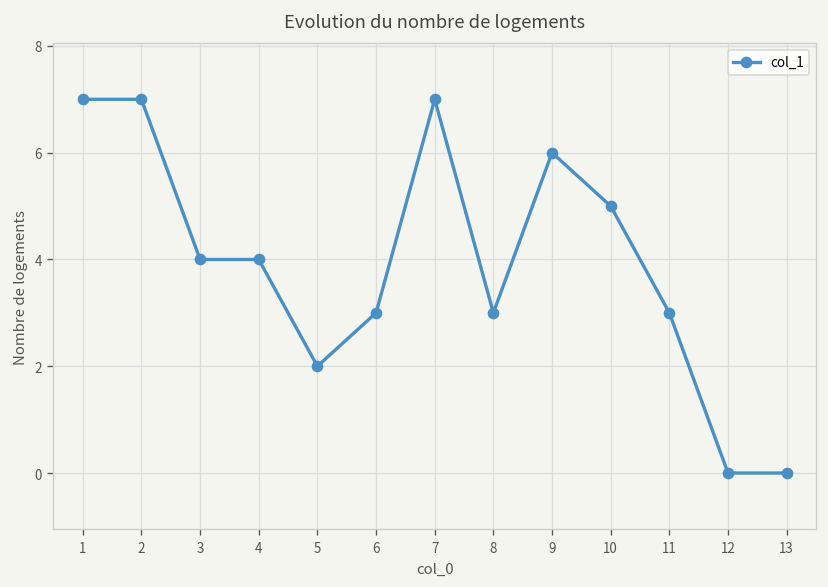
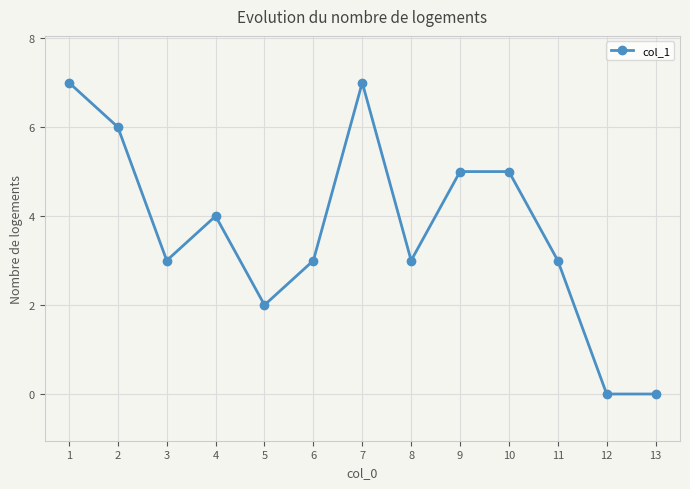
  {
    "1": 7,
-   "2": 7,
-   "3": 4,
+   "2": 6,
+   "3": 3,
    "4": 4,
    "5": 2,
    "6": 3,
    "7": 7,
    "8": 3,
-   "9": 6,
+   "9": 5,
    "10": 5,
    "11": 3,
    "12": 0,
    "13": 0
  }
